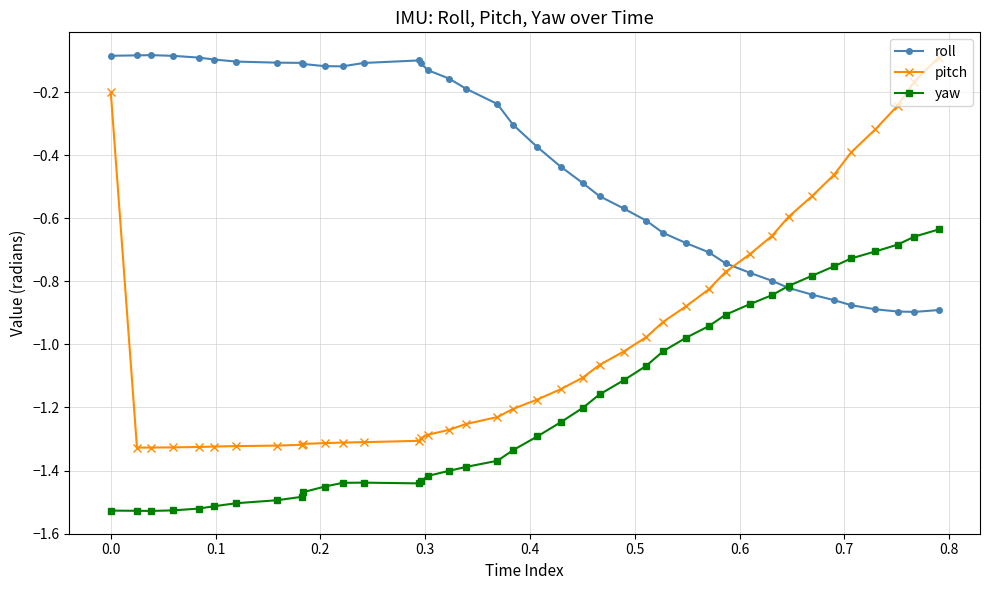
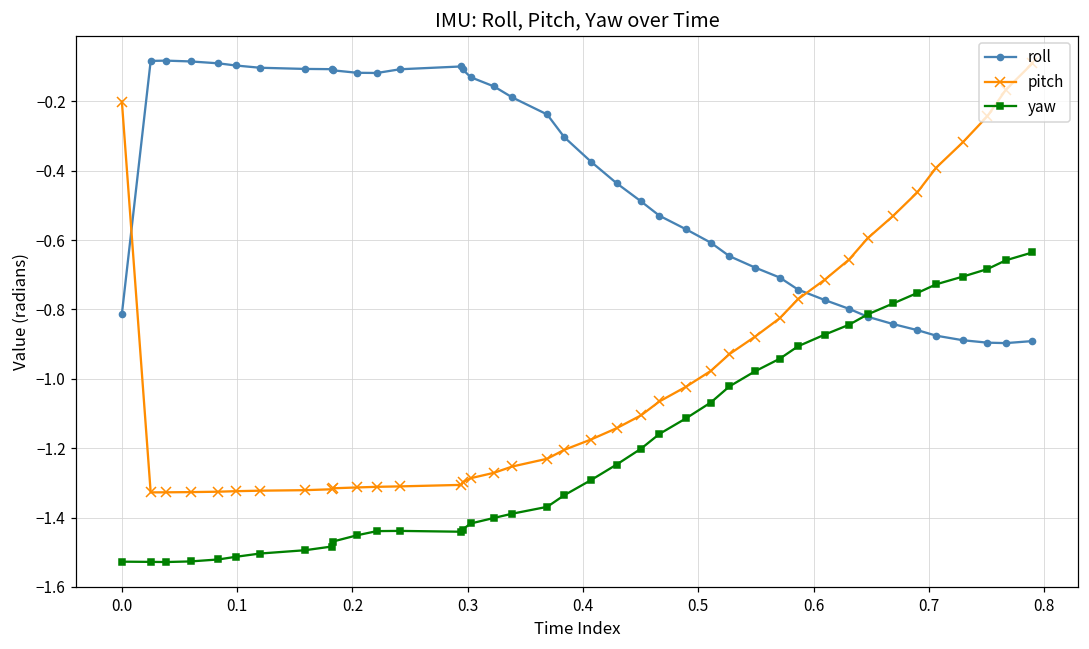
  {
    "roll": {
-     "0.0": -0.08
+     "0.0": -0.81
    },
    "pitch": {
      "0.0": -0.20
    },
    "yaw": {
      "0.0": -1.53
    }
  }
